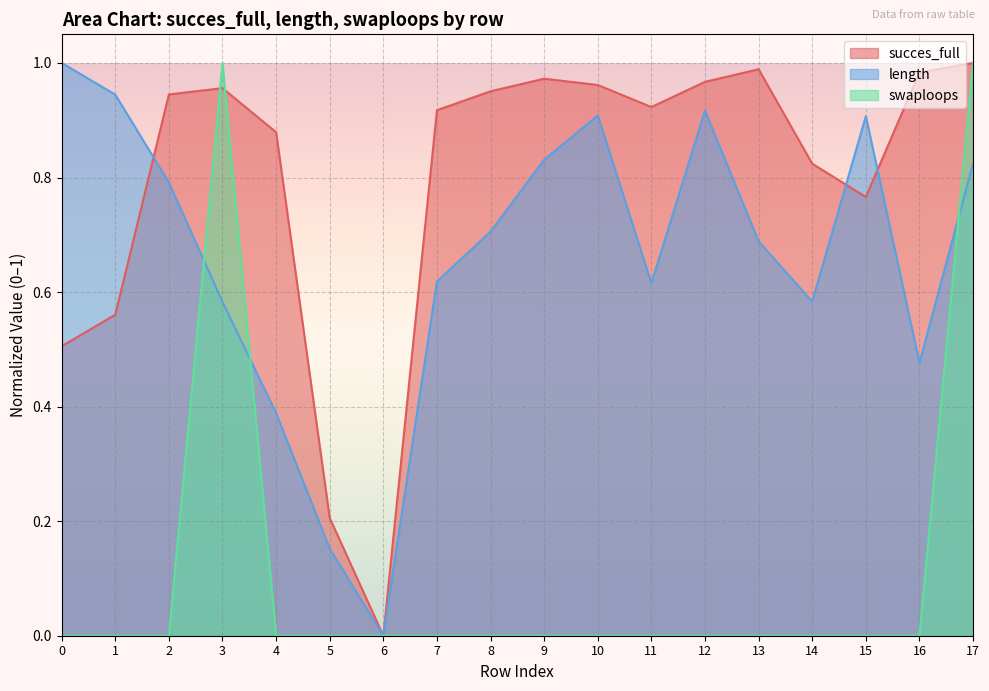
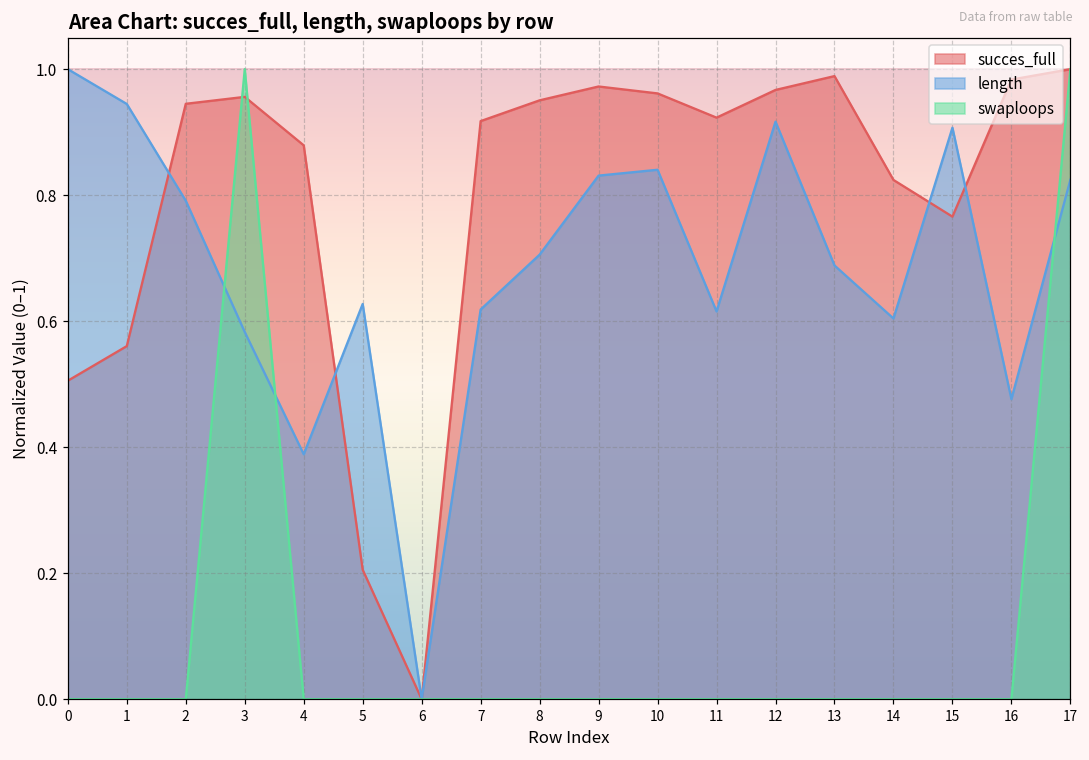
  {
    "succes_full": {
      "0": 0.51,
      "1": 0.56,
      "2": 0.95,
      "3": 0.96,
      "4": 0.88,
      "5": 0.21,
      "7": 0.92,
      "8": 0.95,
      "9": 0.97,
      "10": 0.96,
      "11": 0.92,
      "12": 0.97,
      "13": 0.99,
      "14": 0.82,
      "15": 0.77
    },
    "length": {
      "0": 1.00,
      "1": 0.94,
      "2": 0.79,
      "3": 0.58,
      "4": 0.39,
-     "5": 0.15,
+     "5": 0.63,
      "7": 0.62,
      "8": 0.71,
      "9": 0.83,
-     "10": 0.91,
+     "10": 0.84,
      "11": 0.62,
      "12": 0.92,
      "13": 0.69,
-     "14": 0.58,
+     "14": 0.60,
      "15": 0.91,
      "16": 0.48,
      "17": 0.82
    },
    "swaploops": {
      "0": 0.00,
      "1": 0.00,
      "2": 0.00,
      "3": 1.00,
      "4": 0.00,
      "5": 0.00,
      "7": 0.00,
      "8": 0.00,
      "9": 0.00,
      "10": 0.00,
      "11": 0.00,
      "12": 0.00,
      "13": 0.00,
      "14": 0.00,
      "15": 0.00,
      "16": 0.00
    }
  }
